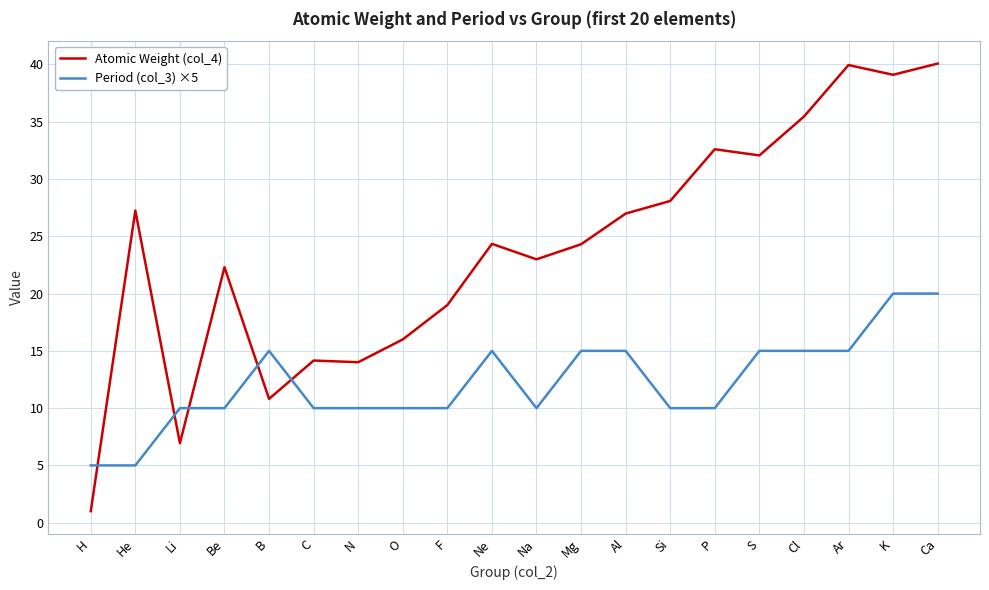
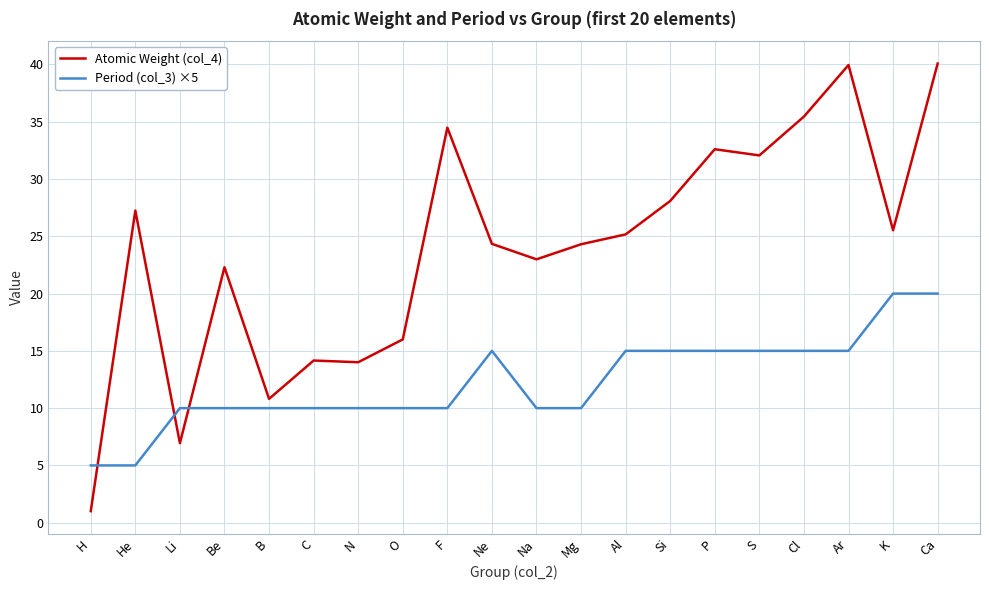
  {
    "Atomic Weight (col_4)": {
      "H": 1.0,
      "He": 27.2,
      "Li": 6.9,
      "Be": 22.3,
      "B": 10.8,
      "C": 14.2,
      "N": 14.0,
      "O": 16.0,
-     "F": 19.0,
+     "F": 34.5,
      "Ne": 24.3,
      "Na": 23.0,
      "Mg": 24.3,
-     "Al": 27.0,
+     "Al": 25.2,
      "Si": 28.1,
      "P": 32.6,
      "S": 32.1,
      "Cl": 35.5,
      "Ar": 40.0,
-     "K": 39.1,
+     "K": 25.5,
      "Ca": 40.1
    },
    "Period (col_3) ×5": {
      "H": 5.0,
      "He": 5.0,
      "Li": 10.0,
      "Be": 10.0,
-     "B": 15.0,
+     "B": 10.0,
      "C": 10.0,
      "N": 10.0,
      "O": 10.0,
      "F": 10.0,
      "Ne": 15.0,
      "Na": 10.0,
-     "Mg": 15.0,
+     "Mg": 10.0,
      "Al": 15.0,
-     "Si": 10.0,
-     "P": 10.0,
+     "Si": 15.0,
+     "P": 15.0,
      "S": 15.0,
      "Cl": 15.0,
      "Ar": 15.0,
      "K": 20.0,
      "Ca": 20.0
    }
  }
